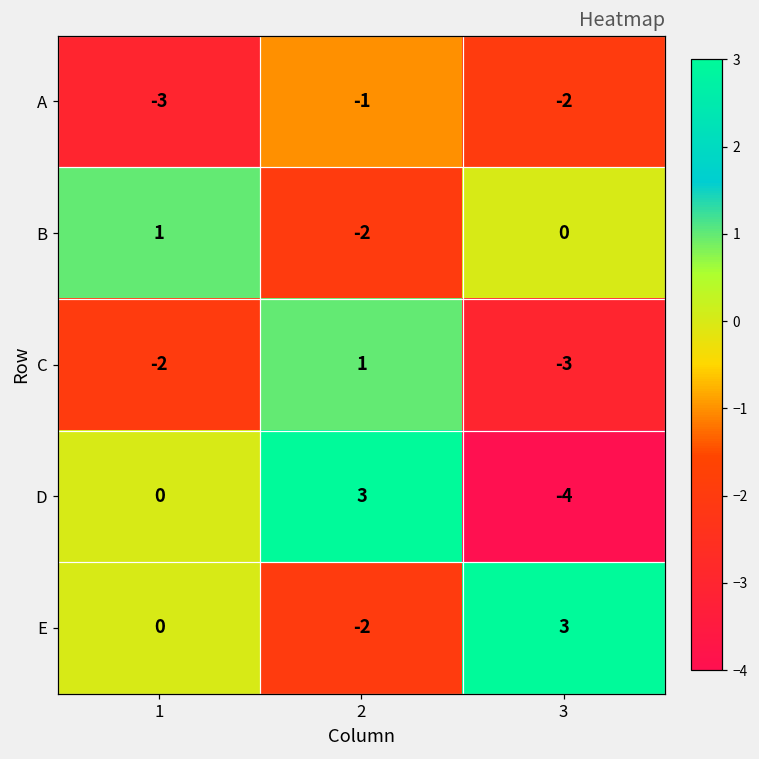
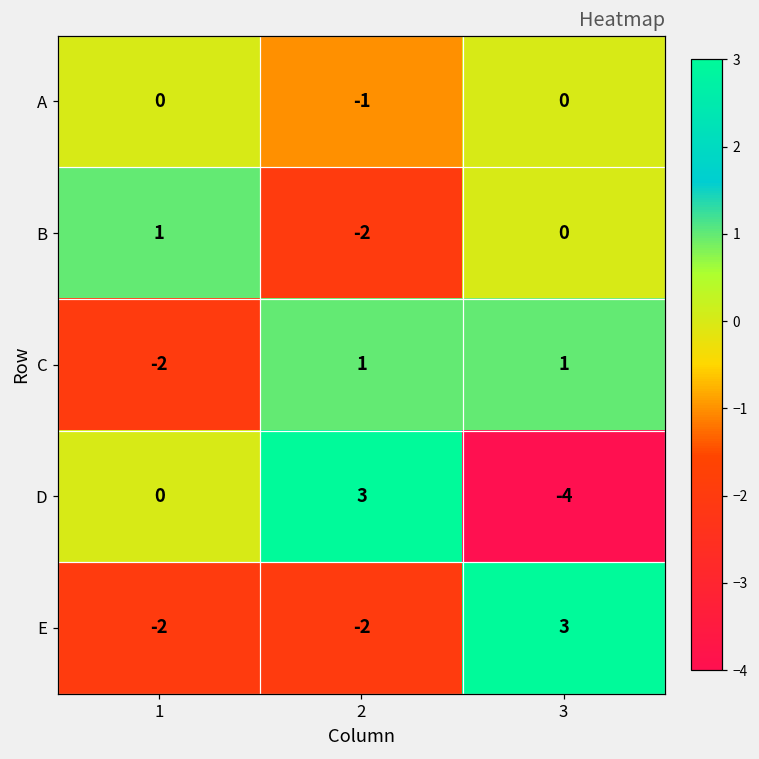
  {
    "A": {
-     "1": -3,
+     "1": 0,
      "2": -1,
-     "3": -2
+     "3": 0
    },
    "B": {
      "1": 1,
      "2": -2,
      "3": 0
    },
    "C": {
      "1": -2,
      "2": 1,
-     "3": -3
+     "3": 1
    },
    "D": {
      "1": 0,
      "2": 3,
      "3": -4
    },
    "E": {
-     "1": 0,
+     "1": -2,
      "2": -2,
      "3": 3
    }
  }
